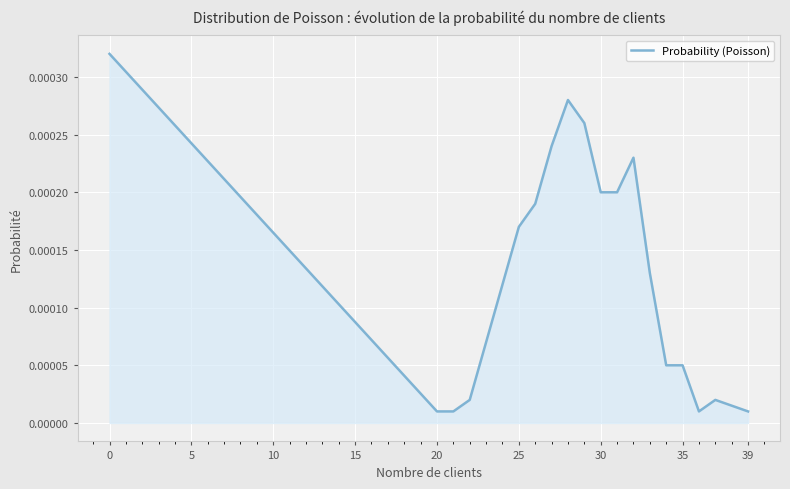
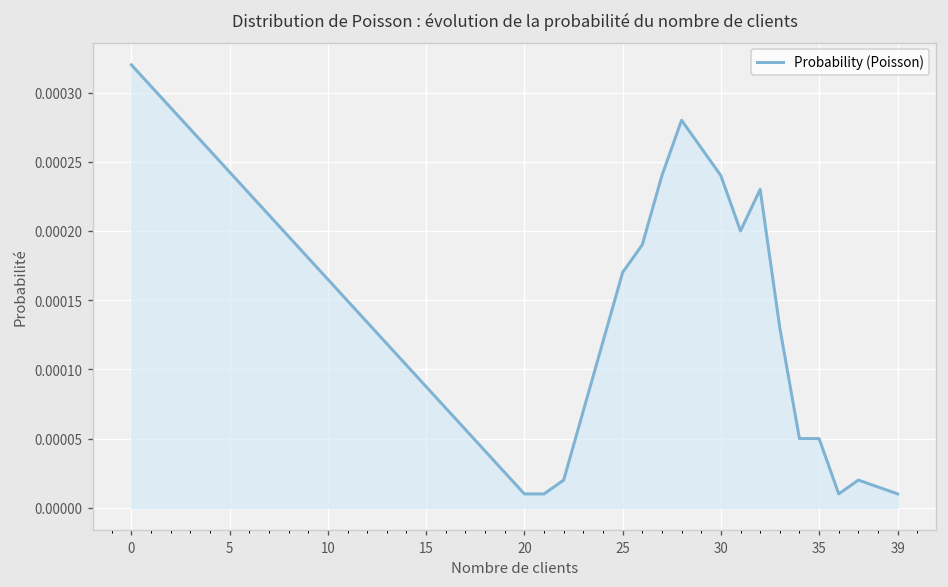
  {
    "0": 0.00032,
    "20": 0.00001,
    "25": 0.00017,
-   "30": 0.00020,
+   "30": 0.00024,
    "35": 0.00005,
    "39": 0.00001
  }
